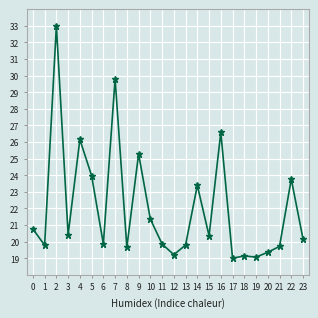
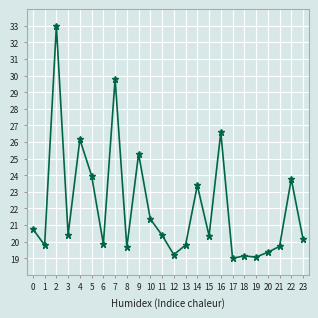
  {
    "0": 20.8,
    "1": 19.8,
    "2": 33.0,
    "3": 20.4,
    "4": 26.2,
    "5": 24.0,
    "6": 19.9,
    "7": 29.8,
    "8": 19.7,
    "9": 25.3,
    "10": 21.4,
-   "11": 19.9,
+   "11": 20.4,
    "12": 19.2,
    "13": 19.8,
    "14": 23.4,
    "15": 20.4,
    "16": 26.6,
    "17": 19.0,
    "18": 19.1,
    "19": 19.1,
    "20": 19.4,
    "21": 19.7,
    "22": 23.8,
    "23": 20.2
  }
